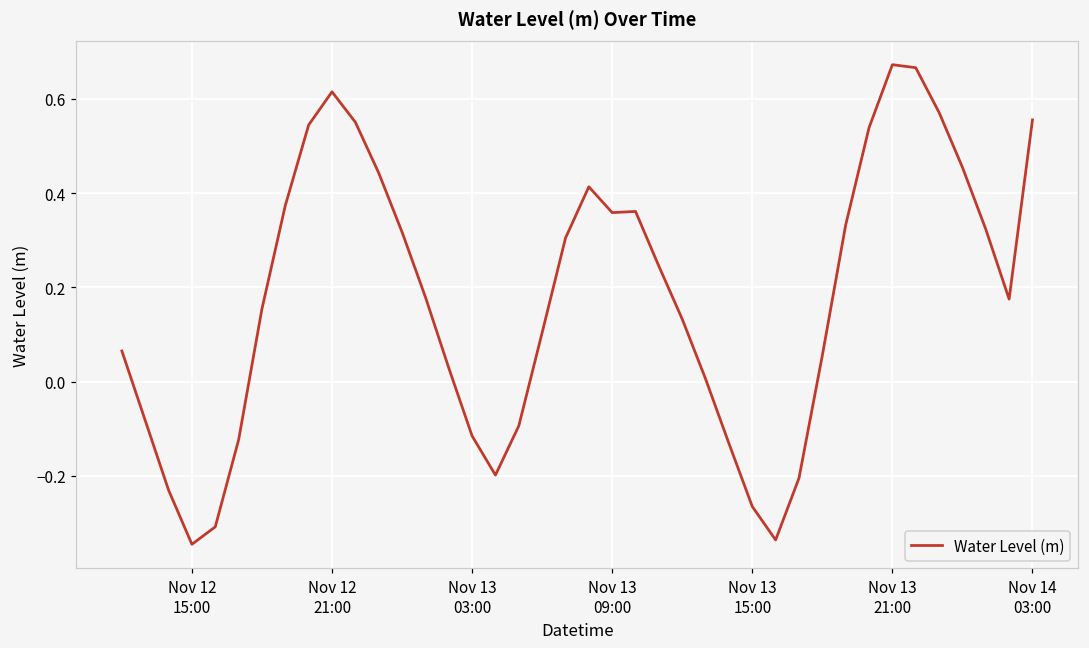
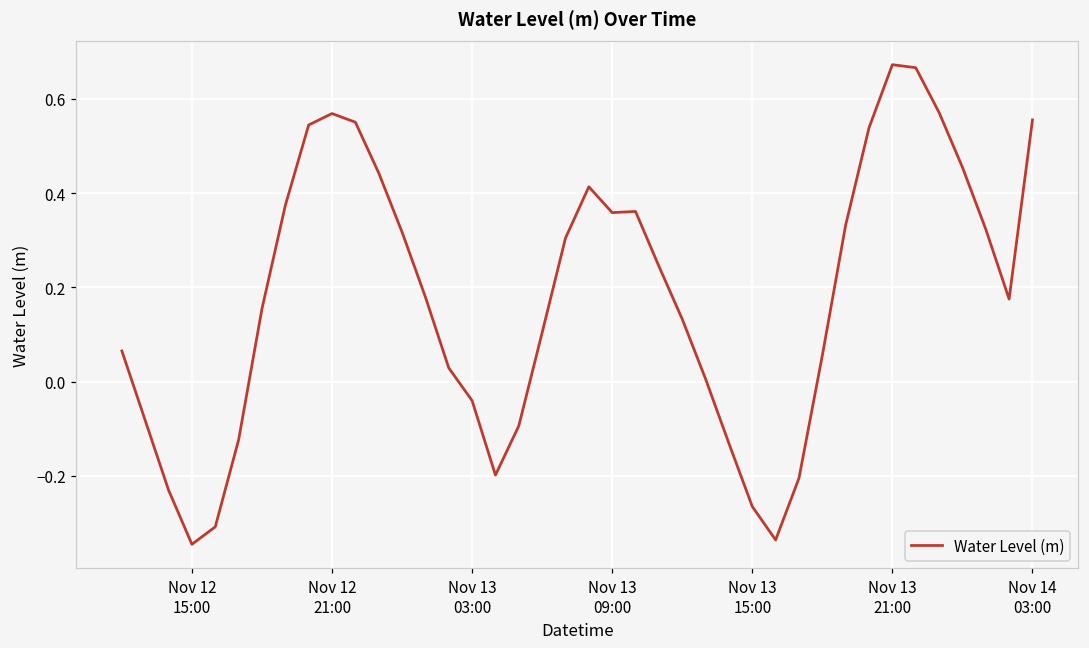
  {
    "Nov 12 15:00": -0.35,
-   "Nov 12 21:00": 0.61,
-   "Nov 13 03:00": -0.12,
+   "Nov 12 21:00": 0.57,
+   "Nov 13 03:00": -0.04,
    "Nov 13 09:00": 0.36,
    "Nov 13 15:00": -0.27,
    "Nov 13 21:00": 0.67,
    "Nov 14 03:00": 0.56
  }
